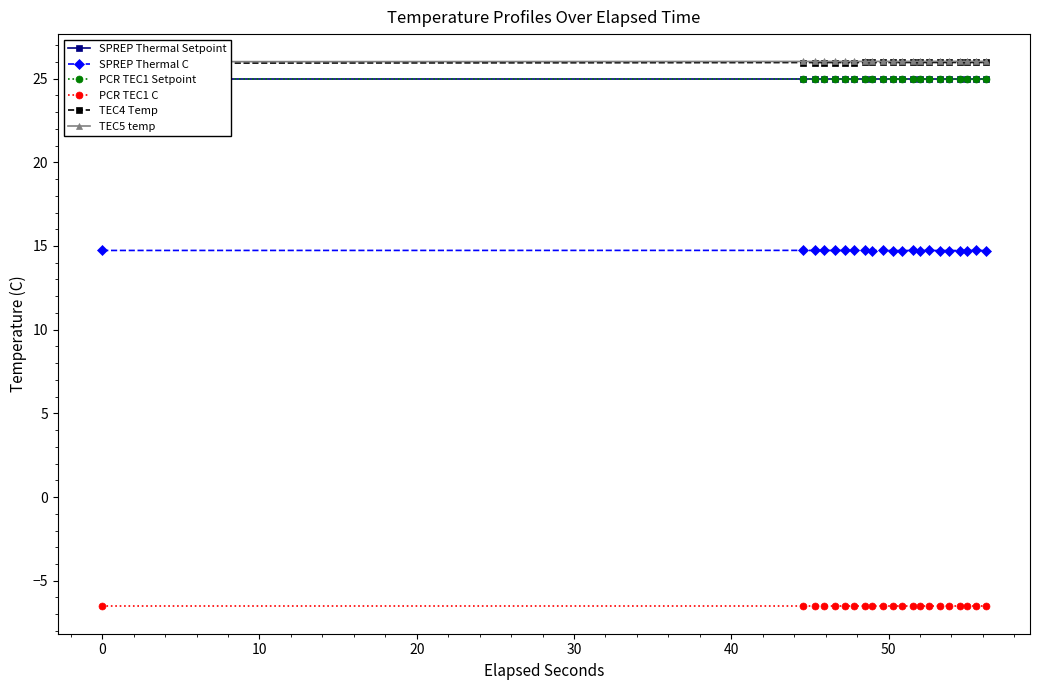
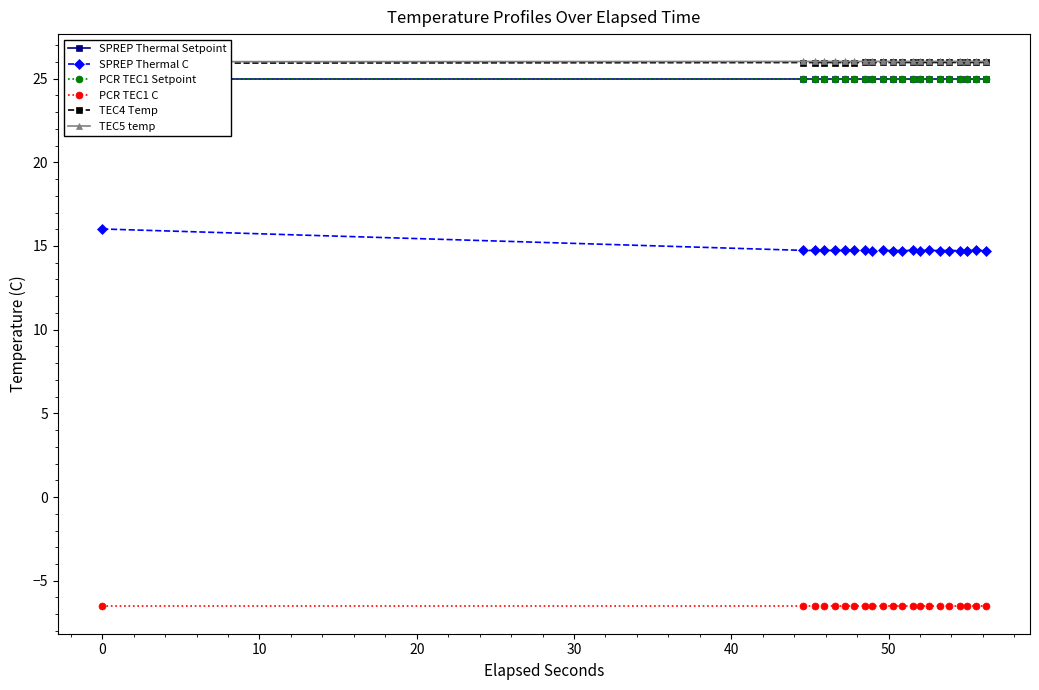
  {
    "SPREP Thermal C": {
-     "0": 14.7
+     "0": 16.0
    },
    "PCR TEC1 C": {
      "0": -6.5
    }
  }
